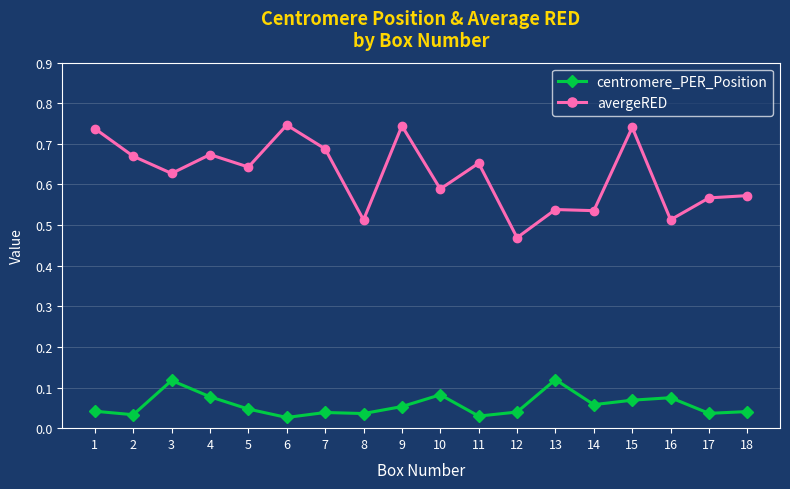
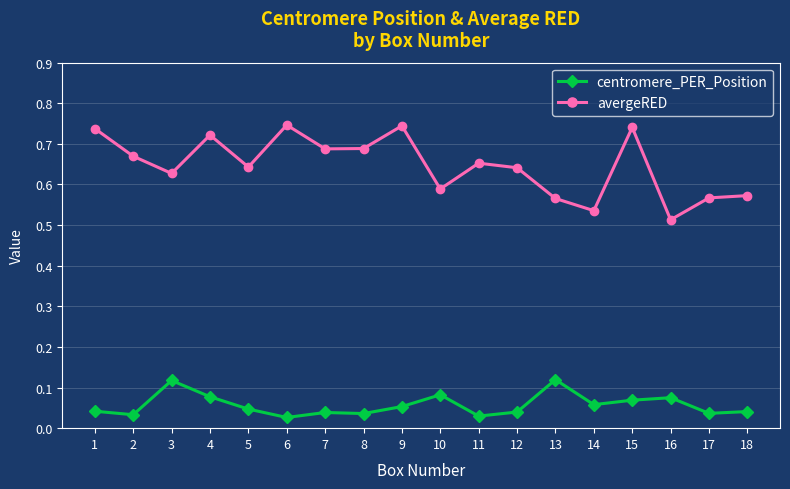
  {
    "centromere_PER_Position": {
      "1": 0.04,
      "2": 0.03,
      "3": 0.12,
      "4": 0.08,
      "5": 0.05,
      "6": 0.03,
      "7": 0.04,
      "8": 0.04,
      "9": 0.05,
      "10": 0.08,
      "11": 0.03,
      "12": 0.04,
      "13": 0.12,
      "14": 0.06,
      "15": 0.07,
      "16": 0.08,
      "17": 0.04,
      "18": 0.04
    },
    "avergeRED": {
      "1": 0.74,
      "2": 0.67,
      "3": 0.63,
-     "4": 0.67,
+     "4": 0.72,
      "5": 0.64,
      "6": 0.75,
      "7": 0.69,
-     "8": 0.51,
+     "8": 0.69,
      "9": 0.74,
      "10": 0.59,
      "11": 0.65,
-     "12": 0.47,
-     "13": 0.54,
+     "12": 0.64,
+     "13": 0.57,
      "14": 0.54,
      "15": 0.74,
      "16": 0.51,
      "17": 0.57,
      "18": 0.57
    }
  }
